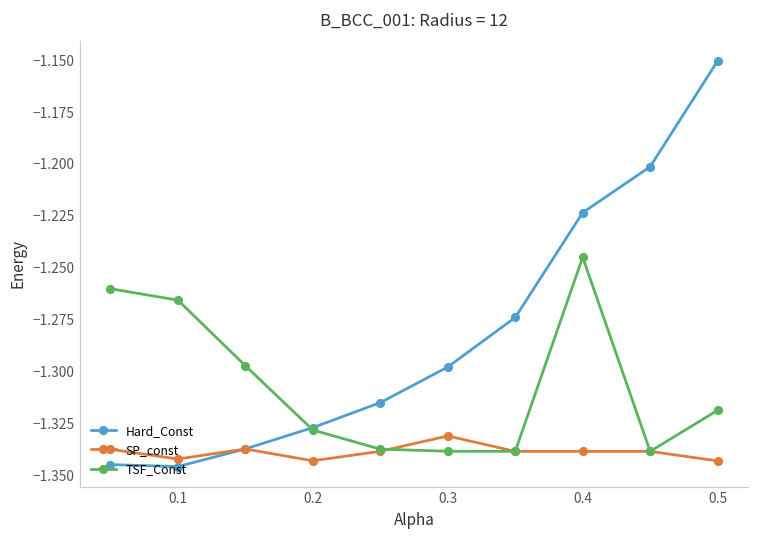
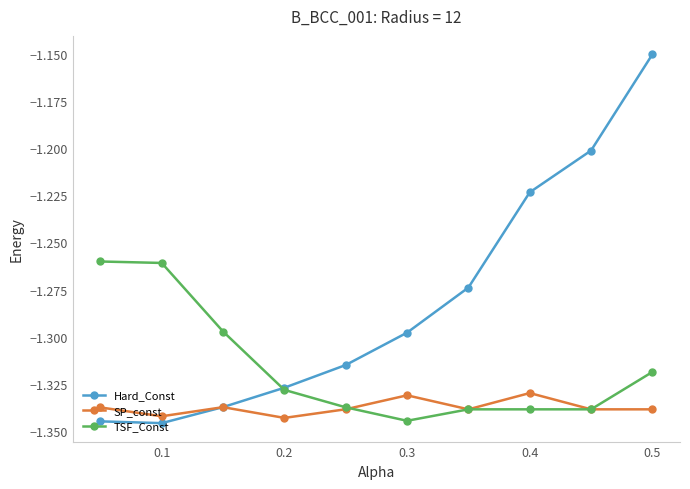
  {
    "Hard_Const": {
      "0.1": -1.346,
      "0.3": -1.298,
      "0.4": -1.223,
      "0.5": -1.150
    },
    "SP_const": {
      "0.1": -1.342,
      "0.2": -1.343,
      "0.3": -1.331,
-     "0.4": -1.338,
-     "0.5": -1.343
+     "0.4": -1.330,
+     "0.5": -1.338
    },
    "TSF_Const": {
-     "0.1": -1.266,
-     "0.3": -1.338,
-     "0.4": -1.245,
+     "0.1": -1.261,
+     "0.3": -1.344,
+     "0.4": -1.338,
      "0.5": -1.319
    }
  }
